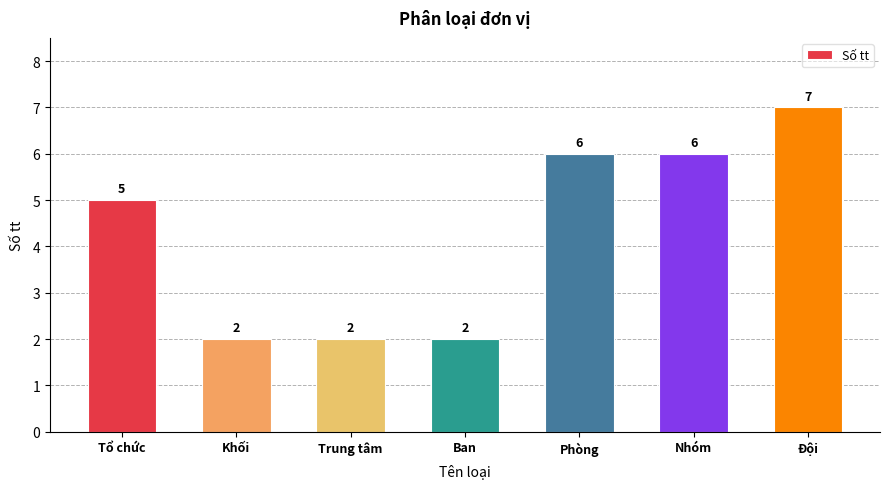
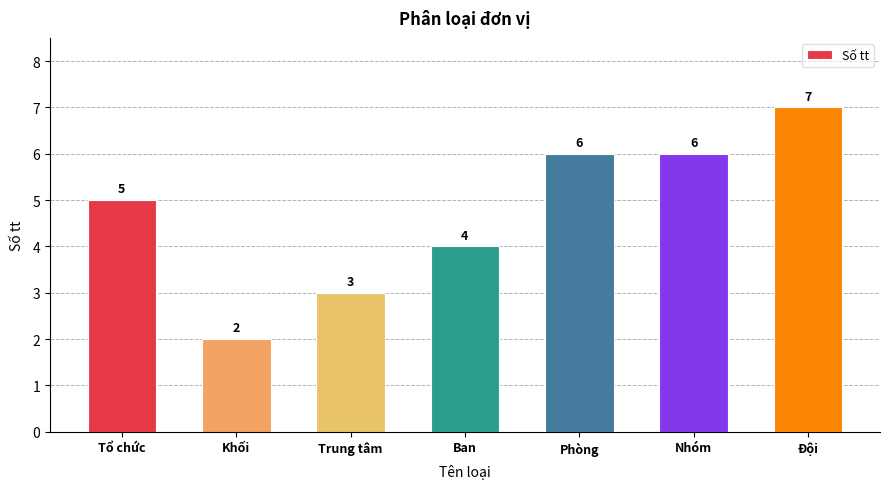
  {
    "Tổ chức": 5,
    "Khối": 2,
-   "Trung tâm": 2,
-   "Ban": 2,
+   "Trung tâm": 3,
+   "Ban": 4,
    "Phòng": 6,
    "Nhóm": 6,
    "Đội": 7
  }
